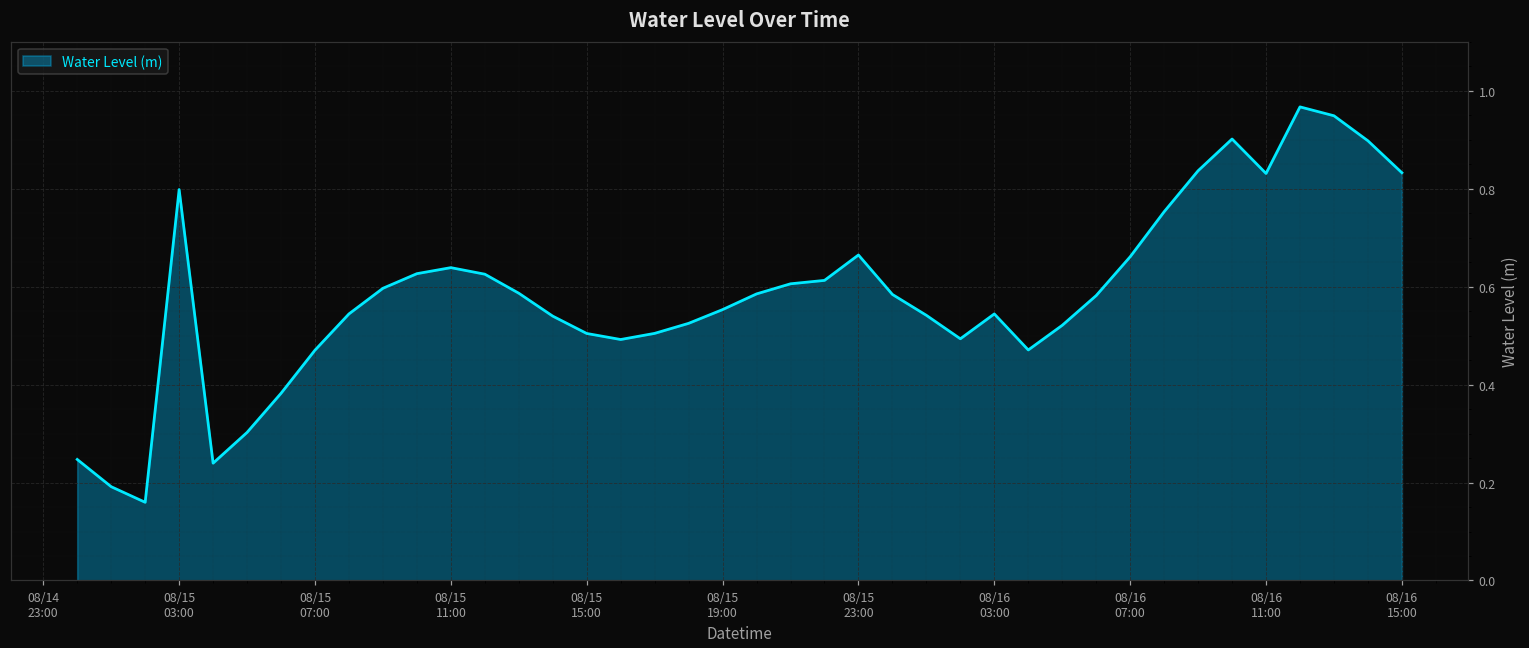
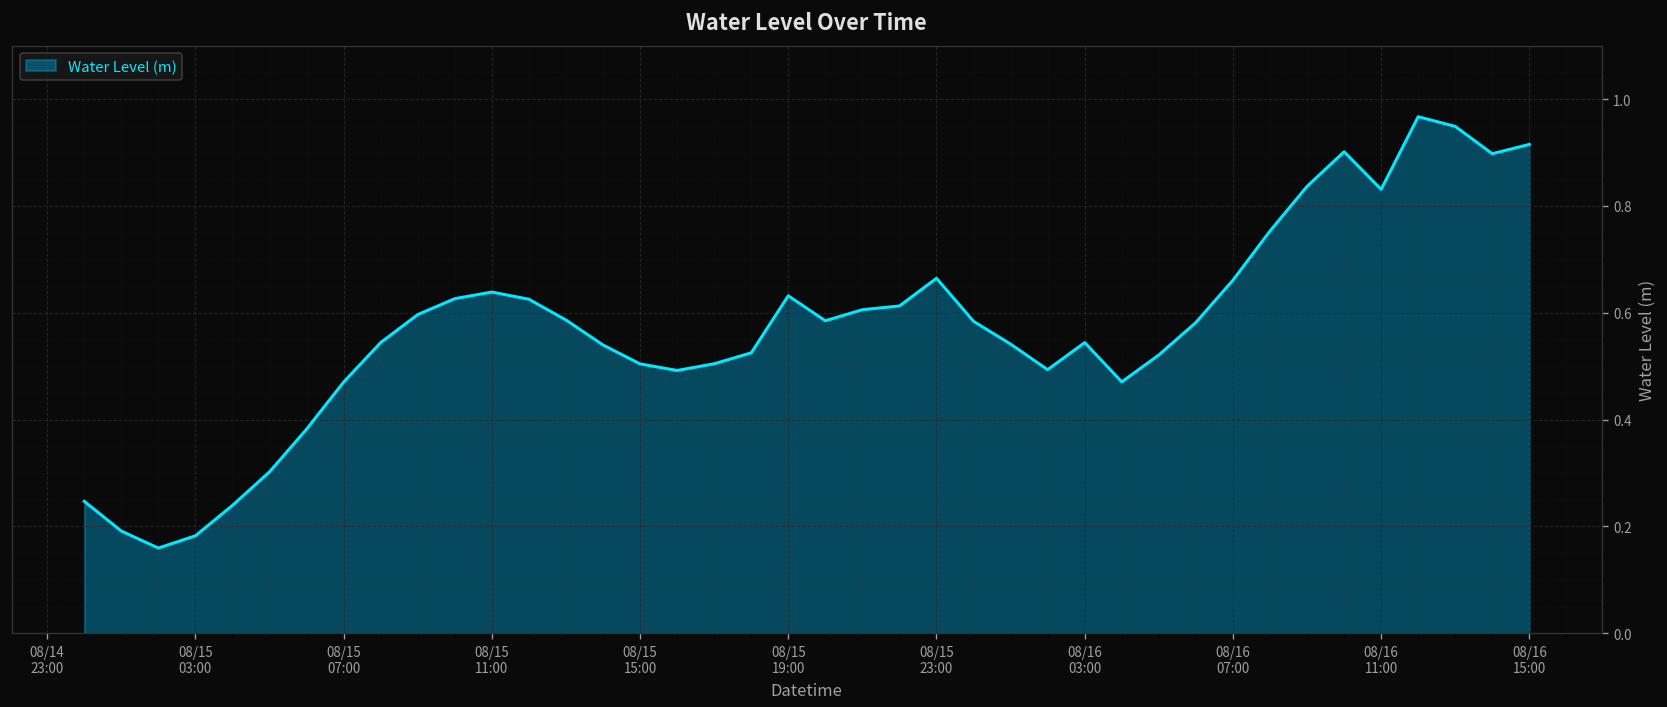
  {
-   "08/15 03:00": 0.80,
+   "08/15 03:00": 0.18,
    "08/15 07:00": 0.47,
    "08/15 11:00": 0.64,
    "08/15 15:00": 0.50,
-   "08/15 19:00": 0.55,
+   "08/15 19:00": 0.63,
    "08/15 23:00": 0.66,
    "08/16 03:00": 0.54,
    "08/16 07:00": 0.66,
    "08/16 11:00": 0.83,
-   "08/16 15:00": 0.83
+   "08/16 15:00": 0.92
  }
